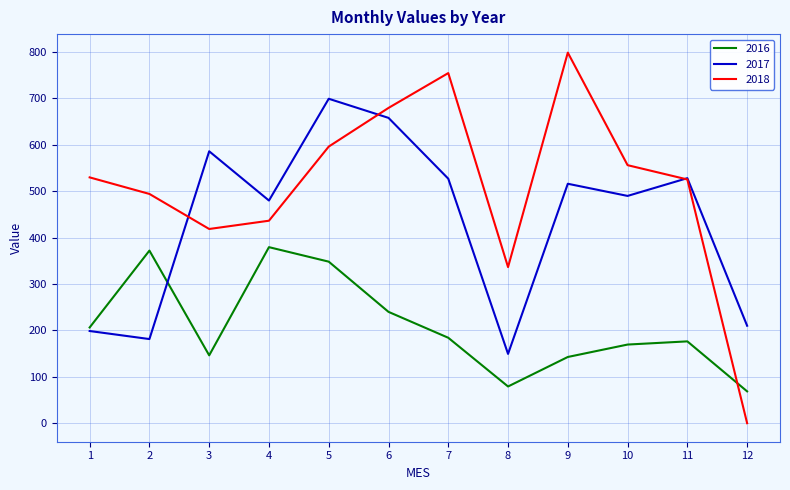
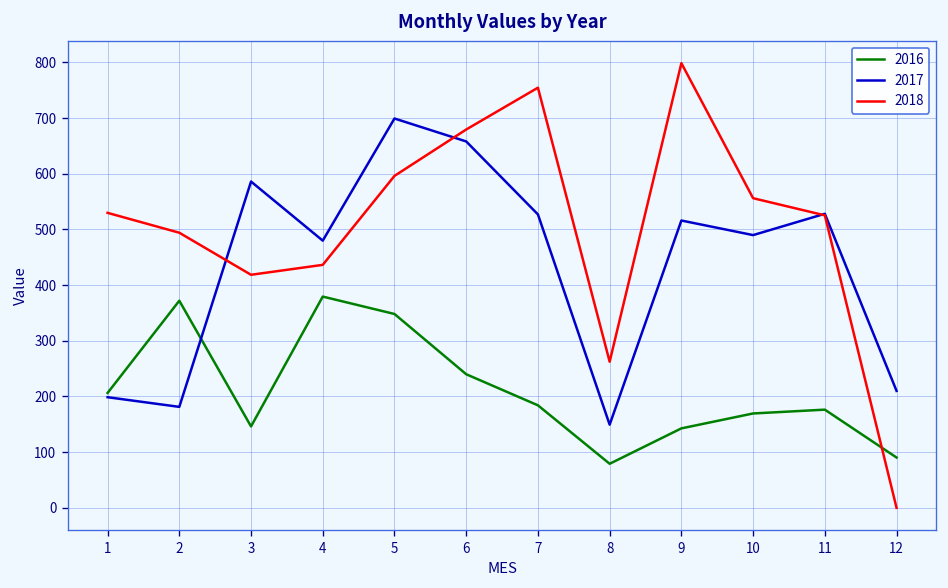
  {
    "2016": {
      "1": 210,
      "2": 370,
      "3": 150,
      "4": 380,
      "5": 350,
      "6": 240,
      "7": 180,
      "8": 80,
      "9": 140,
      "10": 170,
      "11": 180,
-     "12": 70
+     "12": 90
    },
    "2017": {
      "1": 200,
      "2": 180,
      "3": 590,
      "4": 480,
      "5": 700,
      "6": 660,
      "7": 530,
      "8": 150,
      "9": 520,
      "10": 490,
      "12": 210
    },
    "2018": {
      "1": 530,
      "2": 490,
      "3": 420,
      "4": 440,
      "5": 600,
      "6": 680,
      "7": 750,
-     "8": 340,
+     "8": 260,
      "9": 800,
      "10": 560,
      "12": 0
    }
  }
